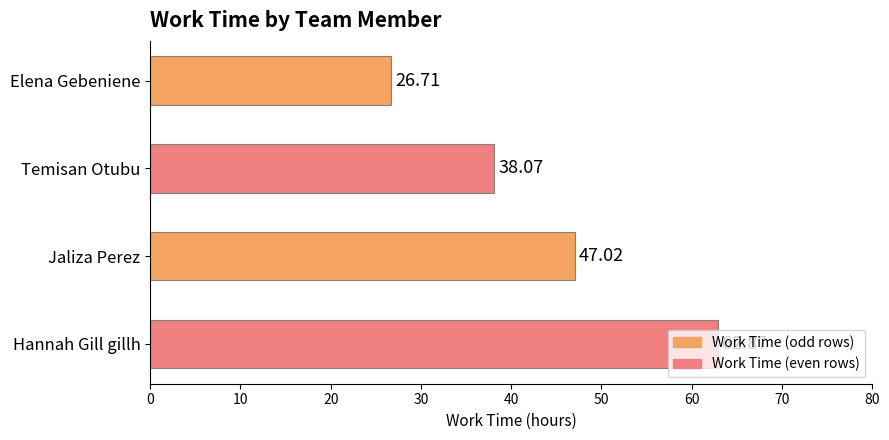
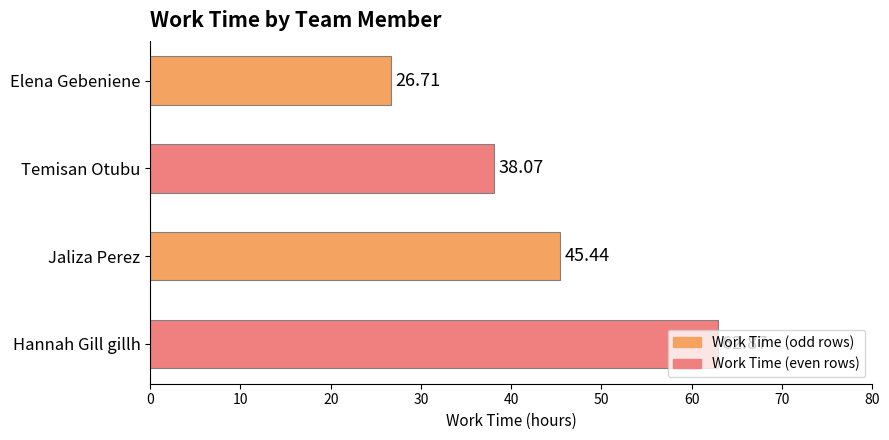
  {
    "Elena Gebeniene": 26.71,
    "Temisan Otubu": 38.07,
-   "Jaliza Perez": 47.02
+   "Jaliza Perez": 45.44
  }
